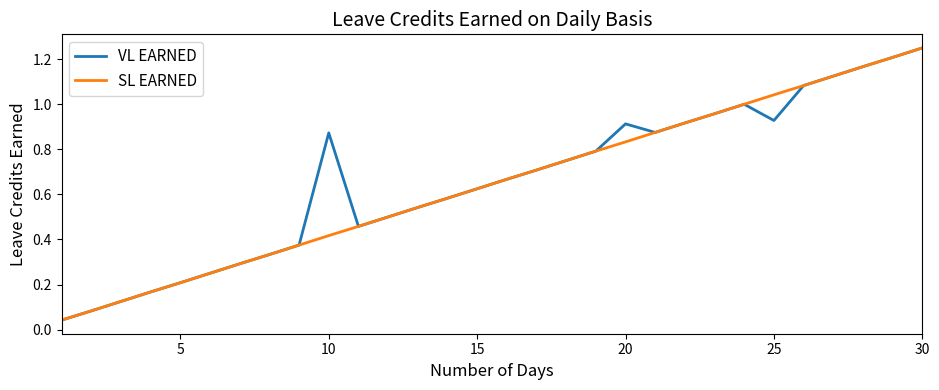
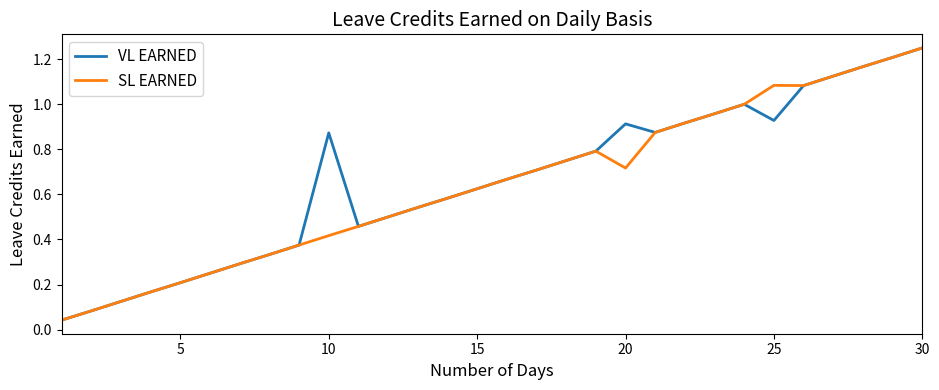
  {
    "VL EARNED": {
      "10": 0.87,
      "20": 0.91,
      "25": 0.93
    },
    "SL EARNED": {
      "10": 0.42,
-     "20": 0.83,
-     "25": 1.04
+     "20": 0.72,
+     "25": 1.08
    }
  }
